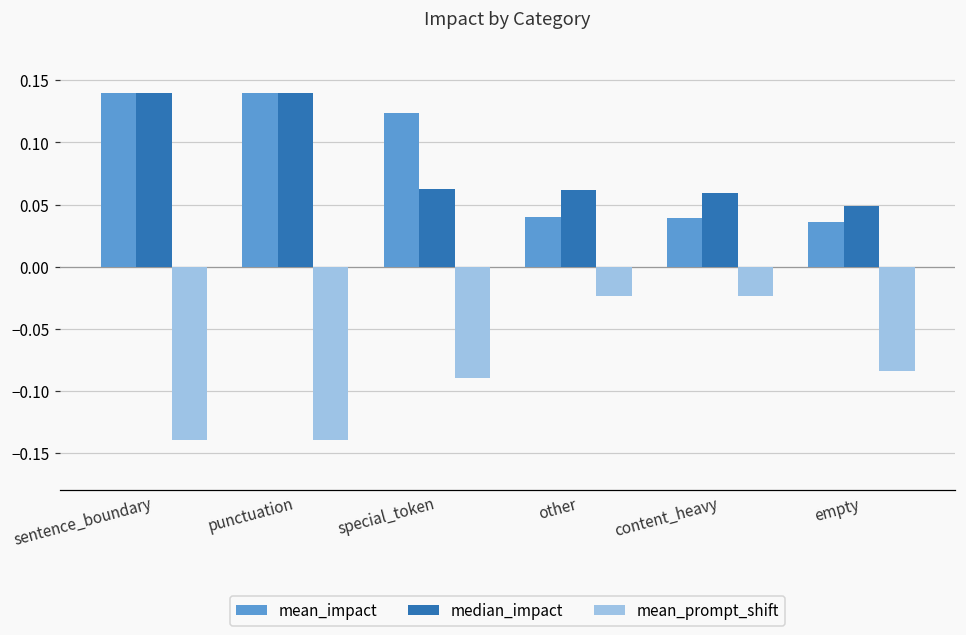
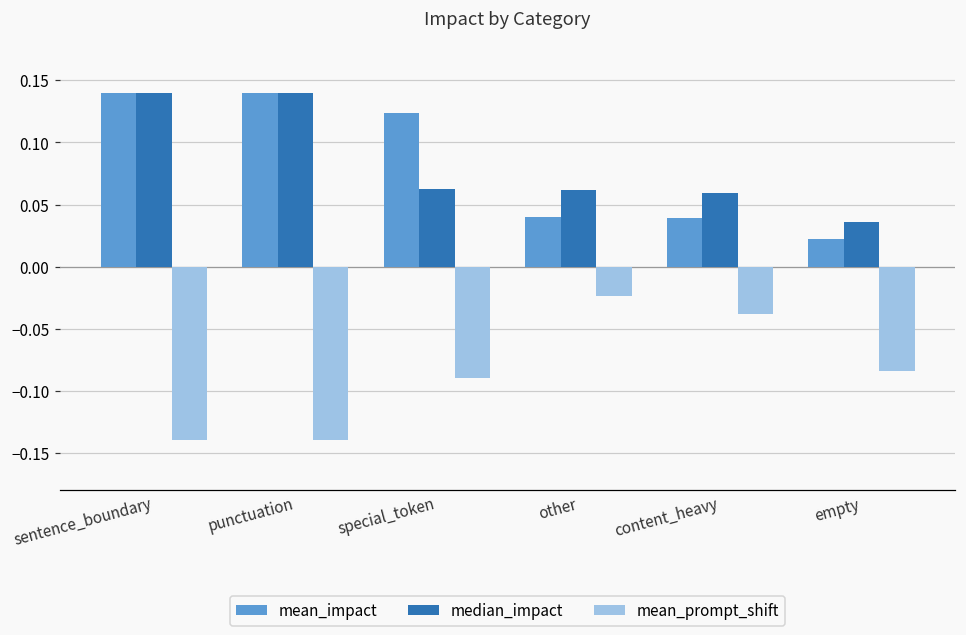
  {
    "mean_impact": {
      "sentence_boundary": 0.140,
      "punctuation": 0.140,
      "special_token": 0.124,
      "other": 0.040,
      "content_heavy": 0.040,
-     "empty": 0.036
+     "empty": 0.022
    },
    "median_impact": {
      "sentence_boundary": 0.140,
      "punctuation": 0.140,
      "special_token": 0.063,
      "other": 0.062,
      "content_heavy": 0.060,
-     "empty": 0.049
+     "empty": 0.036
    },
    "mean_prompt_shift": {
      "sentence_boundary": -0.140,
      "punctuation": -0.140,
      "special_token": -0.090,
      "other": -0.024,
-     "content_heavy": -0.024,
+     "content_heavy": -0.038,
      "empty": -0.084
    }
  }
